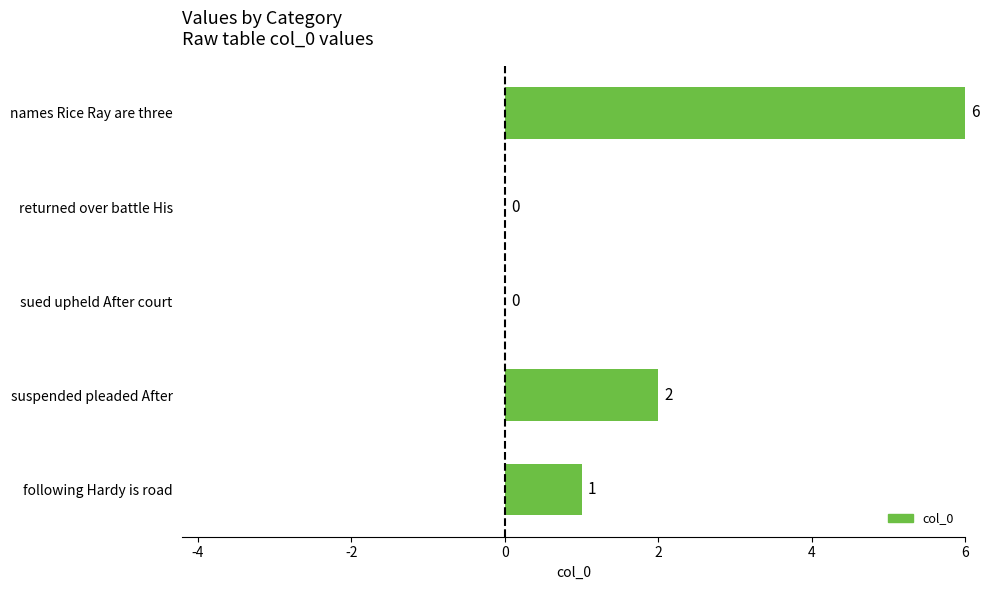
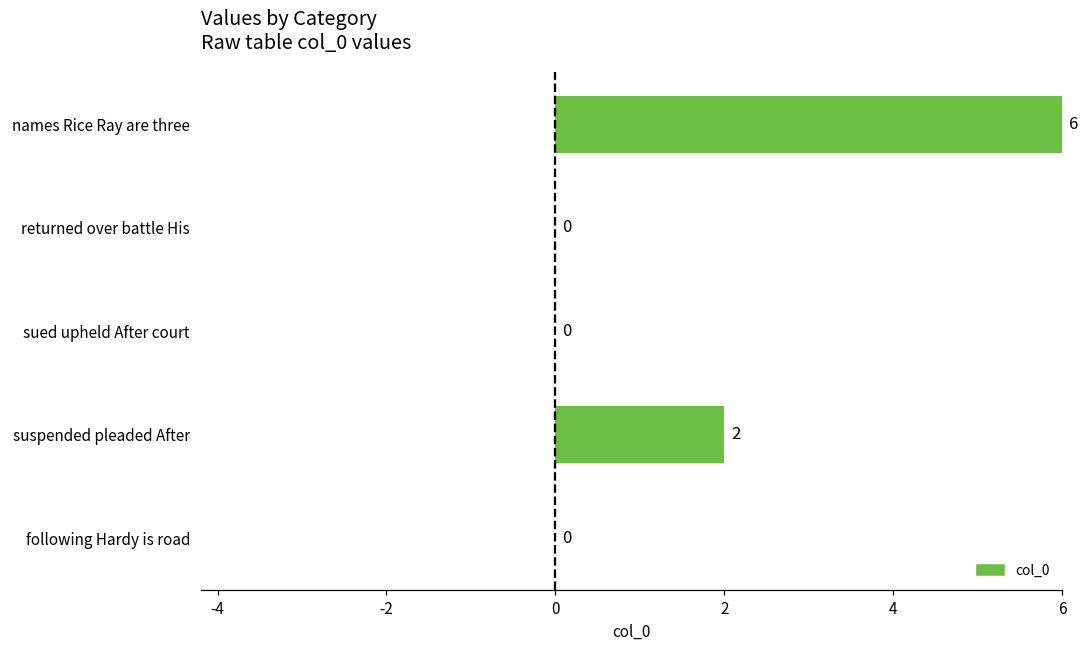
  {
    "names Rice Ray are three": 6,
    "returned over battle His": 0,
    "sued upheld After court": 0,
    "suspended pleaded After": 2,
-   "following Hardy is road": 1
+   "following Hardy is road": 0
  }
